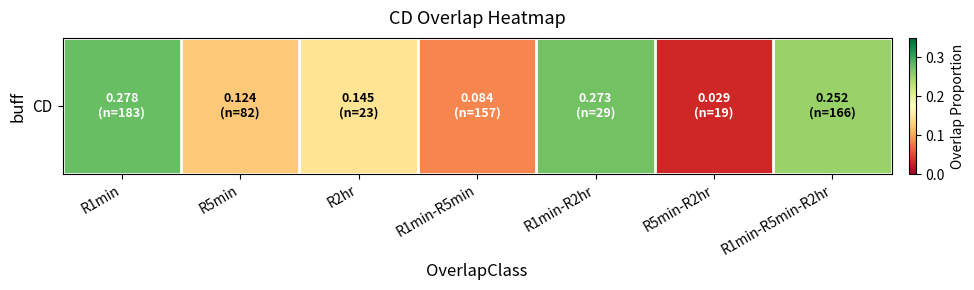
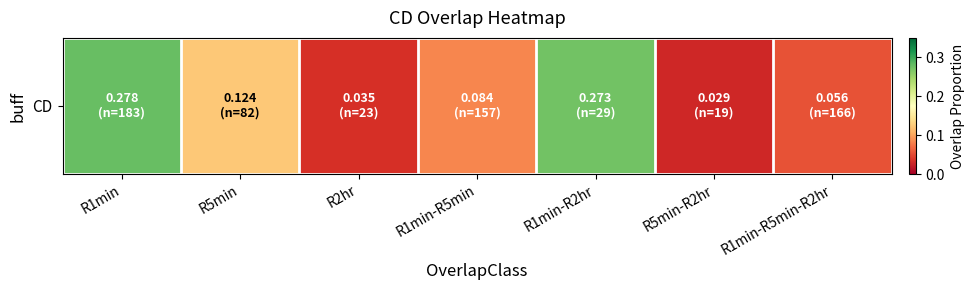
  {
    "CD": {
-     "R2hr": 0.145,
-     "R1min-R5min-R2hr": 0.252
+     "R2hr": 0.035,
+     "R1min-R5min-R2hr": 0.056
    }
  }
